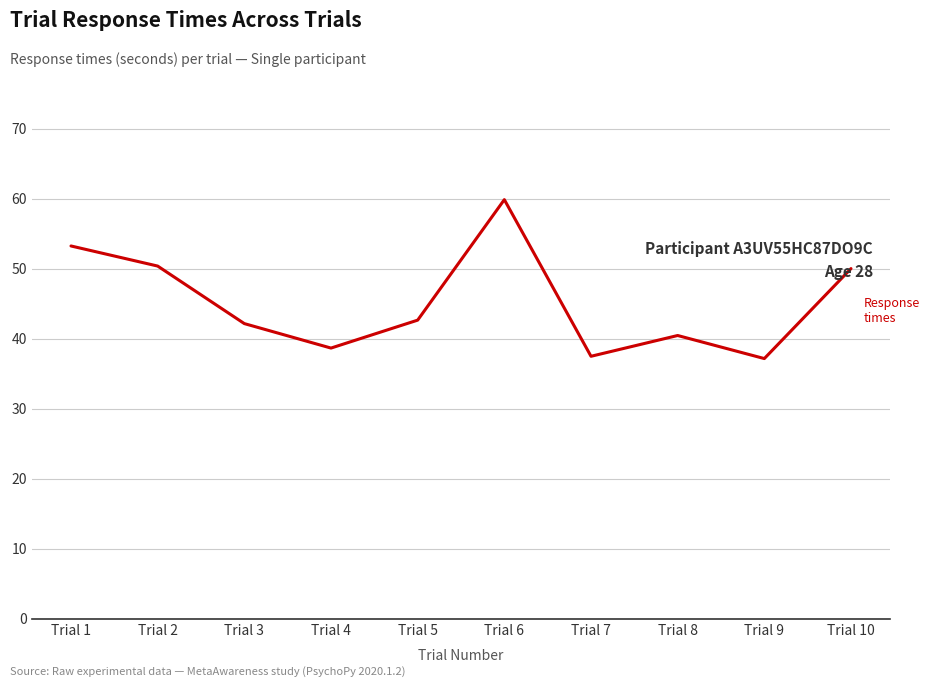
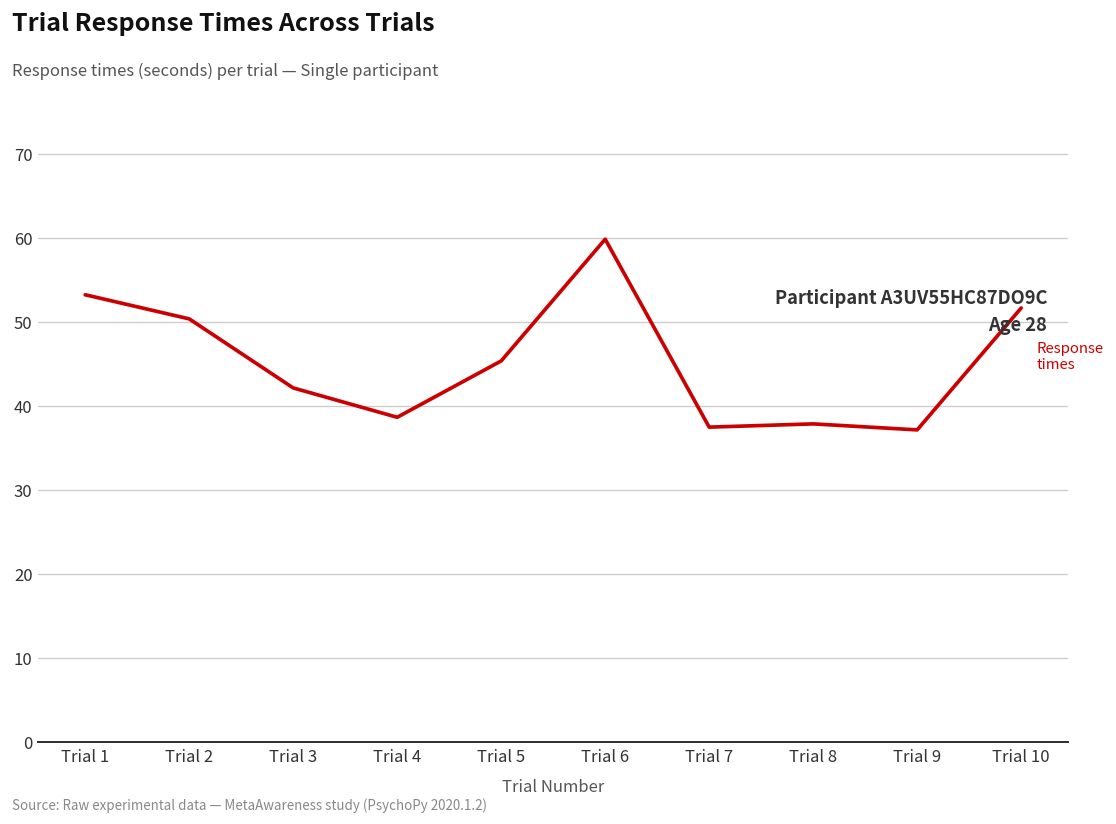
  {
    "Trial 1": 53,
    "Trial 2": 50,
    "Trial 3": 42,
    "Trial 4": 39,
-   "Trial 5": 43,
+   "Trial 5": 45,
    "Trial 6": 60,
    "Trial 7": 38,
-   "Trial 8": 40,
+   "Trial 8": 38,
    "Trial 9": 37,
-   "Trial 10": 50
+   "Trial 10": 52
  }
